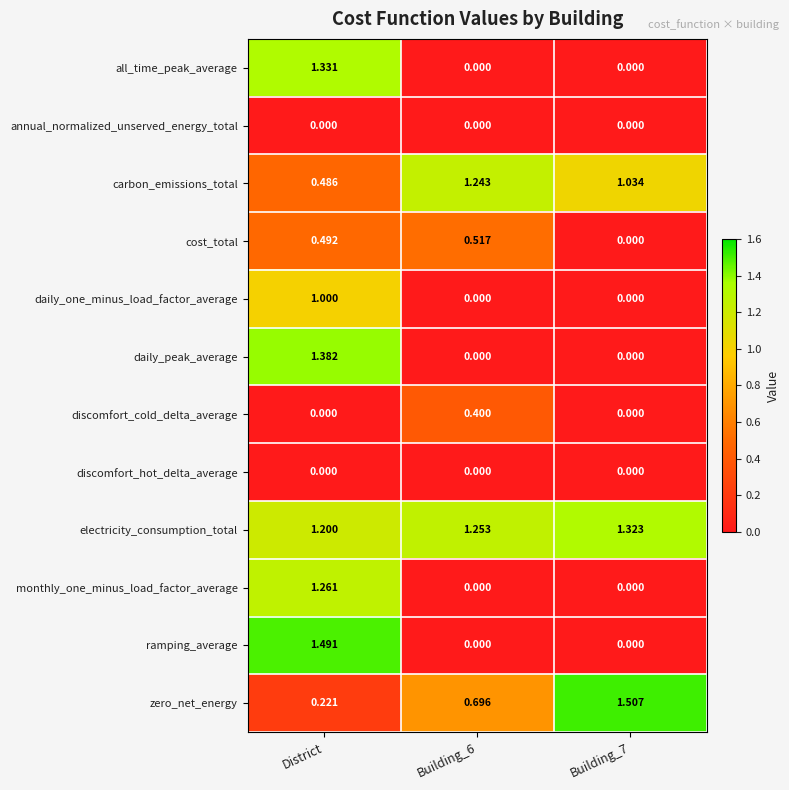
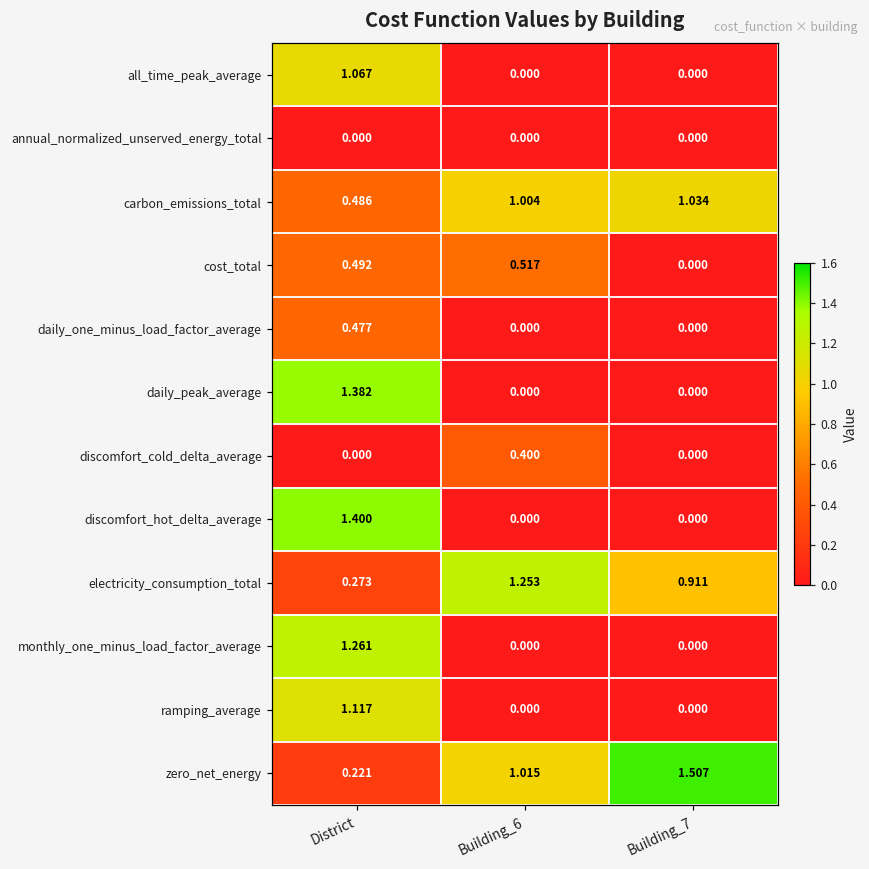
  {
    "all_time_peak_average": {
-     "District": 1.331,
+     "District": 1.067,
      "Building_6": 0.000,
      "Building_7": 0.000
    },
    "annual_normalized_unserved_energy_total": {
      "District": 0.000,
      "Building_6": 0.000,
      "Building_7": 0.000
    },
    "carbon_emissions_total": {
      "District": 0.486,
-     "Building_6": 1.243,
+     "Building_6": 1.004,
      "Building_7": 1.034
    },
    "cost_total": {
      "District": 0.492,
      "Building_6": 0.517,
      "Building_7": 0.000
    },
    "daily_one_minus_load_factor_average": {
-     "District": 1.000,
+     "District": 0.477,
      "Building_6": 0.000,
      "Building_7": 0.000
    },
    "daily_peak_average": {
      "District": 1.382,
      "Building_6": 0.000,
      "Building_7": 0.000
    },
    "discomfort_cold_delta_average": {
      "District": 0.000,
      "Building_6": 0.400,
      "Building_7": 0.000
    },
    "discomfort_hot_delta_average": {
-     "District": 0.000,
+     "District": 1.400,
      "Building_6": 0.000,
      "Building_7": 0.000
    },
    "electricity_consumption_total": {
-     "District": 1.200,
+     "District": 0.273,
      "Building_6": 1.253,
-     "Building_7": 1.323
+     "Building_7": 0.911
    },
    "monthly_one_minus_load_factor_average": {
      "District": 1.261,
      "Building_6": 0.000,
      "Building_7": 0.000
    },
    "ramping_average": {
-     "District": 1.491,
+     "District": 1.117,
      "Building_6": 0.000,
      "Building_7": 0.000
    },
    "zero_net_energy": {
      "District": 0.221,
-     "Building_6": 0.696,
+     "Building_6": 1.015,
      "Building_7": 1.507
    }
  }
